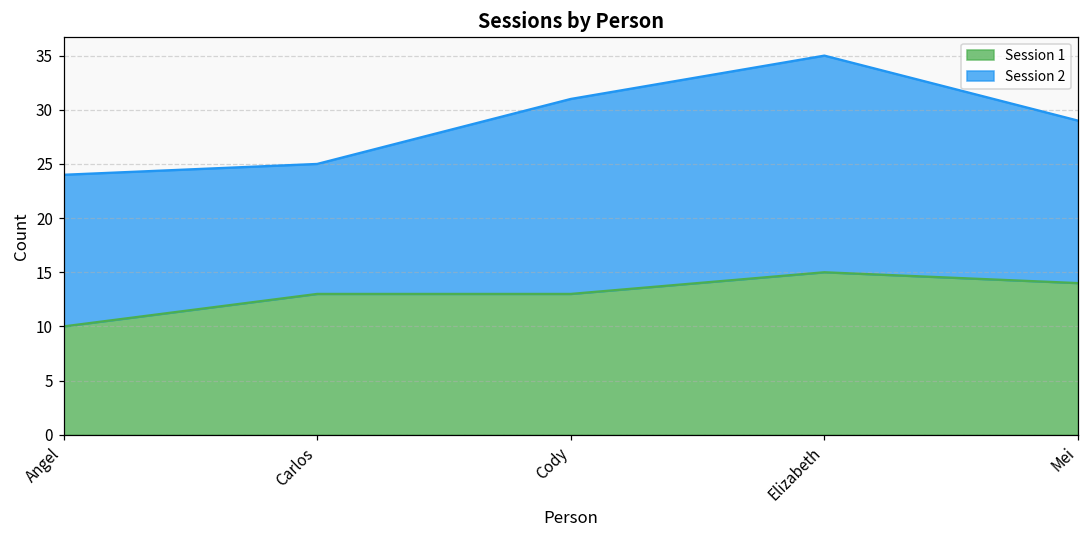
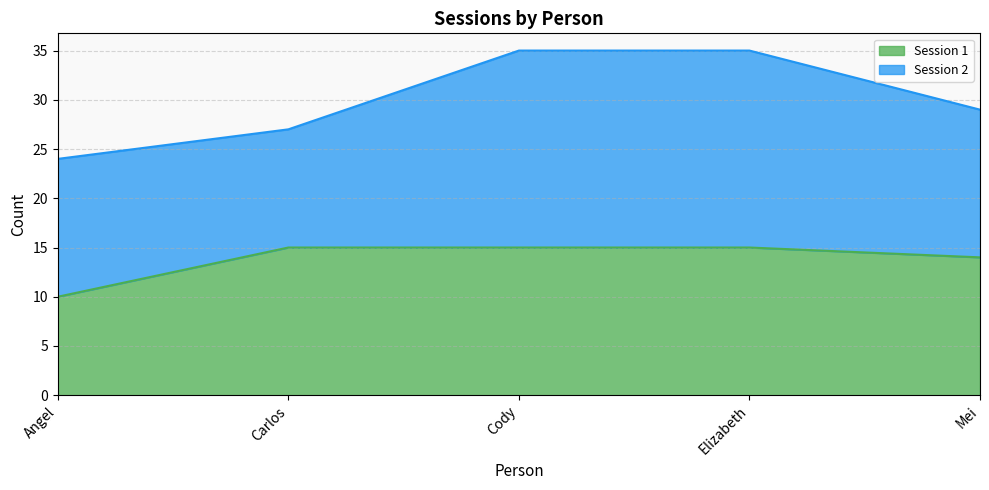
  {
    "Session 1": {
      "Angel": 10,
-     "Carlos": 13,
-     "Cody": 13,
+     "Carlos": 15,
+     "Cody": 15,
      "Elizabeth": 15,
      "Mei": 14
    },
    "Session 2": {
      "Angel": 14,
      "Carlos": 12,
-     "Cody": 18,
+     "Cody": 20,
      "Elizabeth": 20,
      "Mei": 15
    }
  }
